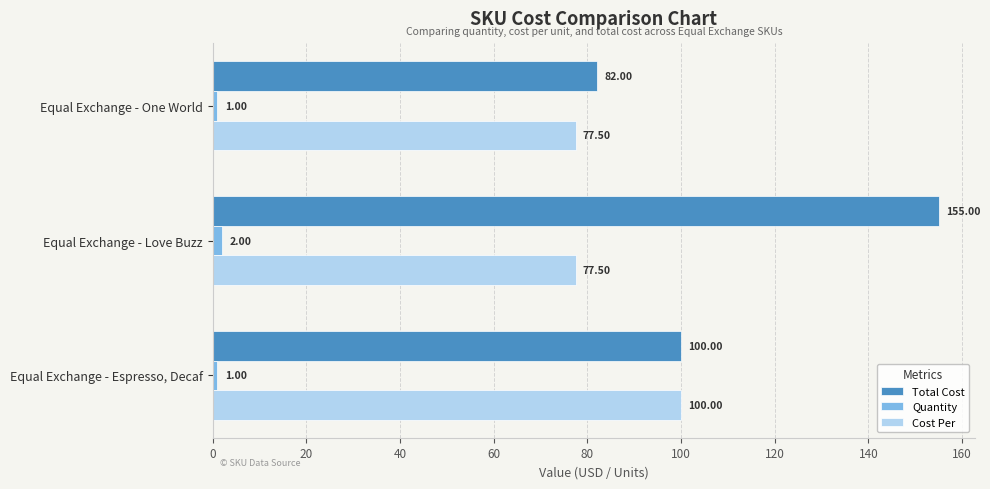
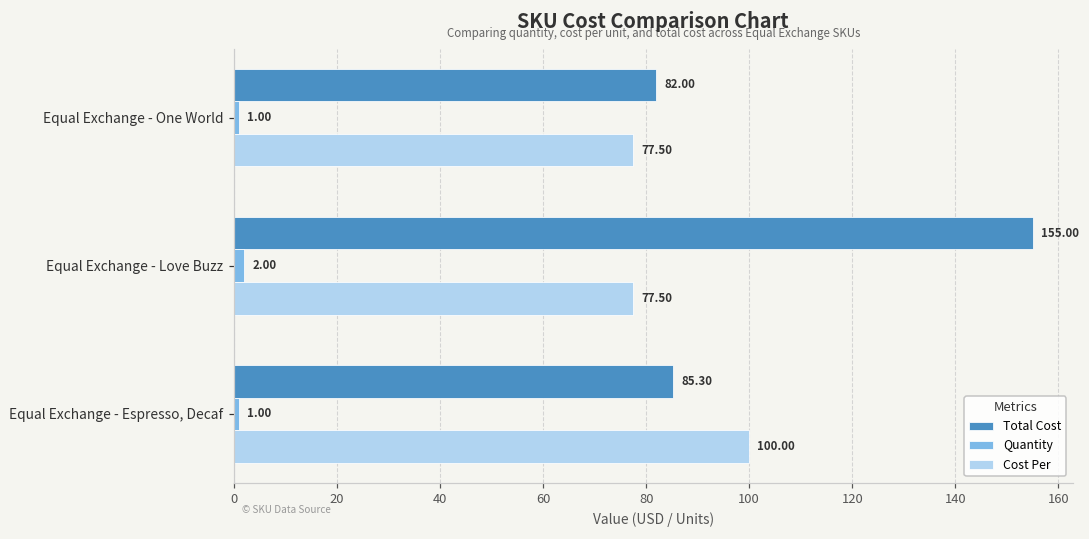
  {
    "Total Cost": {
      "Equal Exchange - One World": 82.00,
      "Equal Exchange - Love Buzz": 155.00,
-     "Equal Exchange - Espresso, Decaf": 100.00
+     "Equal Exchange - Espresso, Decaf": 85.30
    }
  }
